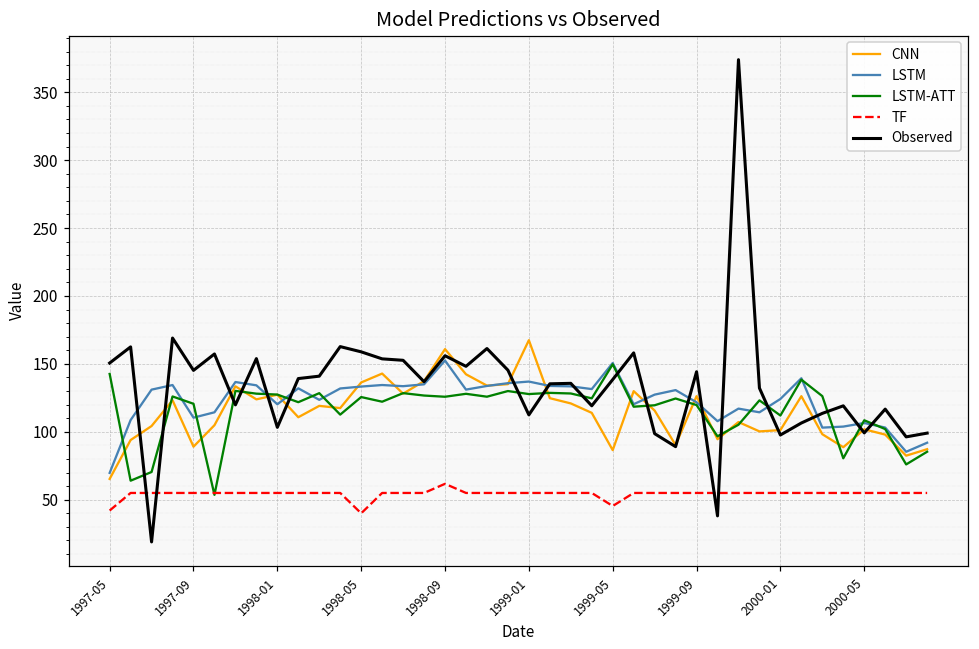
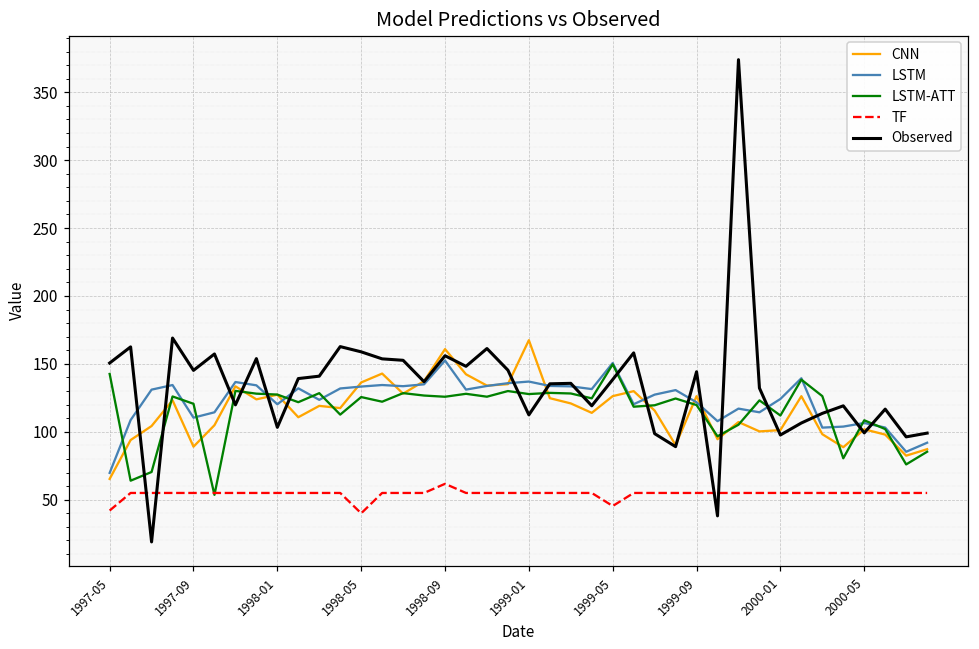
  {
    "CNN": {
      "1997-05": 65,
      "1997-09": 89,
      "1998-05": 136,
      "1998-09": 161,
      "1999-01": 167,
-     "1999-05": 86,
+     "1999-05": 126,
      "1999-09": 126,
      "2000-01": 101,
      "2000-05": 102
    },
    "LSTM": {
      "1997-05": 70,
      "1997-09": 110,
      "1998-01": 120,
      "1998-05": 133,
      "1998-09": 152,
      "1999-01": 137,
      "2000-01": 124
    },
    "LSTM-ATT": {
      "1997-05": 143,
      "1997-09": 121,
      "1998-05": 126,
      "1998-09": 126,
      "1999-01": 128,
      "2000-01": 112
    },
    "TF": {
      "1997-05": 42,
      "1997-09": 55,
      "1998-01": 55,
      "1998-05": 40,
      "1998-09": 62,
      "1999-01": 55,
      "1999-05": 45,
      "1999-09": 55,
      "2000-01": 55,
      "2000-05": 55
    },
    "Observed": {
      "1997-05": 151,
      "1997-09": 145,
      "1998-01": 103,
      "1998-05": 159,
      "1998-09": 156,
      "1999-01": 112,
      "1999-05": 138,
      "1999-09": 144,
      "2000-01": 98,
      "2000-05": 99
    }
  }
